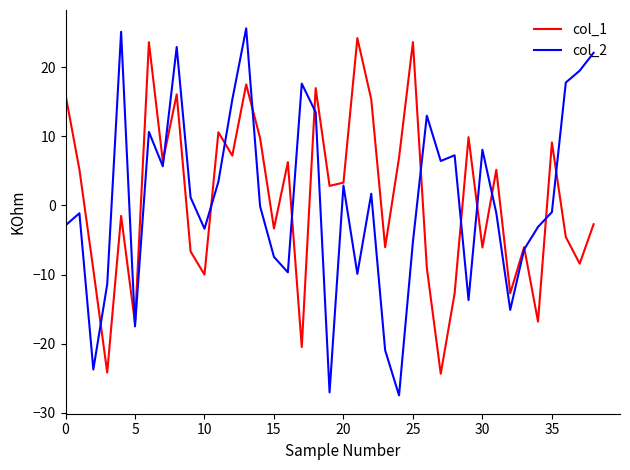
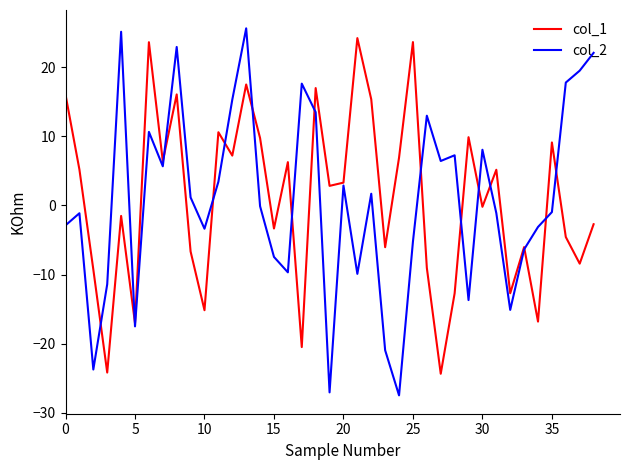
  {
    "col_1": {
      "0": 16,
      "5": -17,
-     "10": -10,
+     "10": -15,
      "15": -3,
      "20": 3,
      "25": 24,
-     "30": -6,
+     "30": 0,
      "35": 9
    },
    "col_2": {
      "0": -3,
      "5": -17,
      "10": -3,
      "15": -7,
      "20": 3,
      "25": -5,
      "30": 8,
      "35": -1
    }
  }
